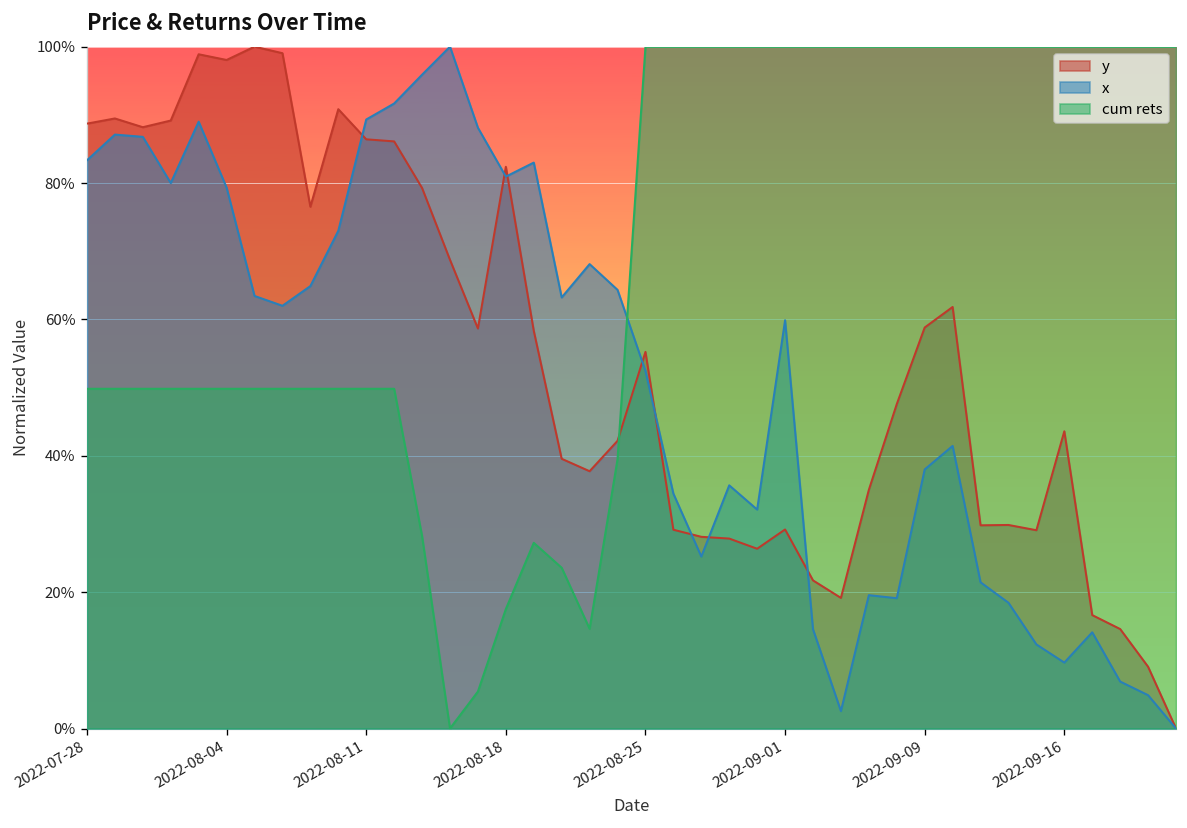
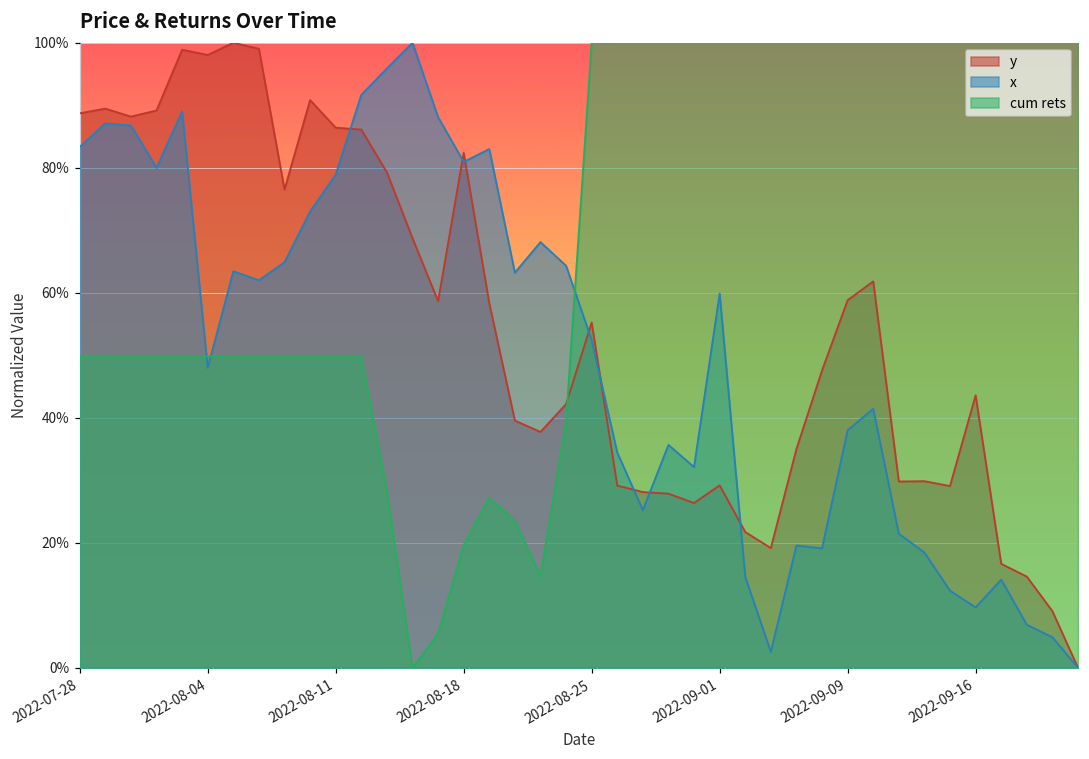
  {
    "y": {
      "2022-07-28": "89%",
      "2022-08-04": "98%",
      "2022-08-11": "86%",
      "2022-08-18": "82%",
      "2022-08-25": "55%",
      "2022-09-01": "29%",
      "2022-09-09": "59%",
      "2022-09-16": "44%"
    },
    "x": {
      "2022-07-28": "83%",
-     "2022-08-04": "79%",
-     "2022-08-11": "89%",
+     "2022-08-04": "48%",
+     "2022-08-11": "79%",
      "2022-08-18": "81%",
      "2022-08-25": "52%",
      "2022-09-01": "60%",
      "2022-09-09": "38%",
      "2022-09-16": "10%"
    },
    "cum rets": {
      "2022-07-28": "50%",
      "2022-08-04": "50%",
      "2022-08-11": "50%",
-     "2022-08-18": "18%",
+     "2022-08-18": "20%",
      "2022-08-25": "100%",
      "2022-09-01": "100%",
      "2022-09-09": "100%",
      "2022-09-16": "100%"
    }
  }
